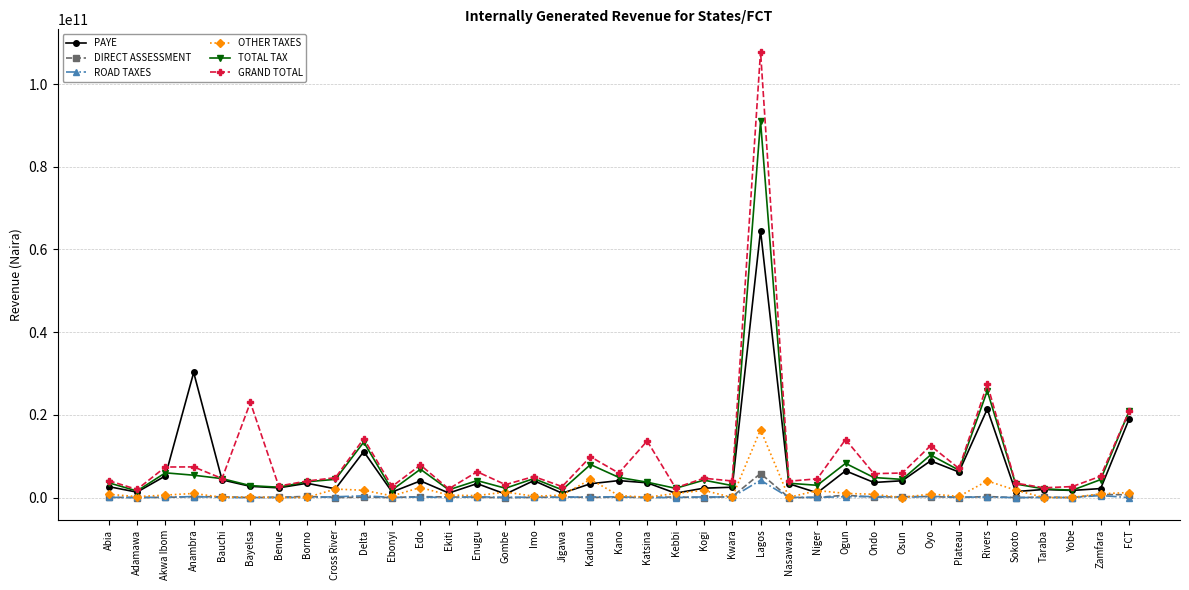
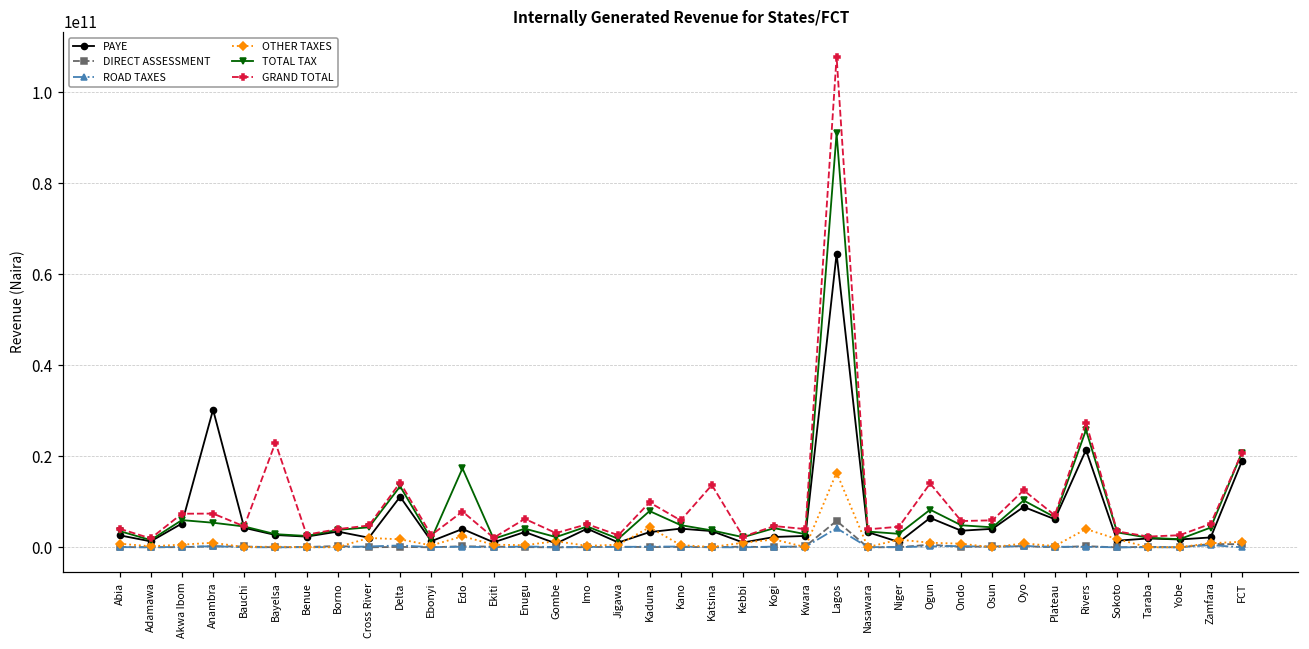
  {
    "PAYE": {
      "Abia": 3000000000,
      "Akwa Ibom": 5000000000,
      "Anambra": 30000000000,
      "Delta": 11000000000,
      "Edo": 4000000000,
      "Enugu": 3000000000,
      "Kaduna": 3000000000,
      "Kano": 4000000000,
      "Lagos": 65000000000,
      "Ogun": 6000000000,
      "Ondo": 4000000000,
      "Oyo": 9000000000,
      "Rivers": 21000000000,
      "Zamfara": 2000000000,
      "FCT": 19000000000
    },
    "DIRECT ASSESSMENT": {
      "Lagos": 6000000000
    },
    "ROAD TAXES": {
      "Lagos": 4000000000,
      "FCT": 0
    },
    "OTHER TAXES": {
      "Abia": 1000000000,
      "Anambra": 1000000000,
      "Delta": 2000000000,
      "Edo": 2000000000,
      "Kaduna": 4000000000,
      "Lagos": 16000000000,
      "Rivers": 4000000000
    },
    "TOTAL TAX": {
      "Akwa Ibom": 6000000000,
      "Anambra": 5000000000,
      "Delta": 13000000000,
-     "Edo": 7000000000,
+     "Edo": 17000000000,
      "Enugu": 4000000000,
      "Gombe": 2000000000,
      "Jigawa": 2000000000,
      "Kaduna": 8000000000,
      "Kano": 5000000000,
      "Lagos": 91000000000,
      "Niger": 3000000000,
      "Ogun": 8000000000,
      "Ondo": 5000000000,
      "Oyo": 10000000000,
      "Rivers": 26000000000,
      "Zamfara": 4000000000
    },
    "GRAND TOTAL": {
      "Akwa Ibom": 7000000000,
      "Anambra": 7000000000,
      "Bayelsa": 23000000000,
      "Delta": 14000000000,
      "Ebonyi": 3000000000,
      "Edo": 8000000000,
      "Enugu": 6000000000,
      "Gombe": 3000000000,
      "Jigawa": 3000000000,
      "Kaduna": 10000000000,
      "Kano": 6000000000,
      "Katsina": 14000000000,
      "Kwara": 4000000000,
      "Lagos": 108000000000,
      "Niger": 5000000000,
      "Ogun": 14000000000,
      "Ondo": 6000000000,
      "Osun": 6000000000,
      "Oyo": 13000000000,
      "Rivers": 27000000000,
      "Yobe": 3000000000,
      "Zamfara": 5000000000
    }
  }
